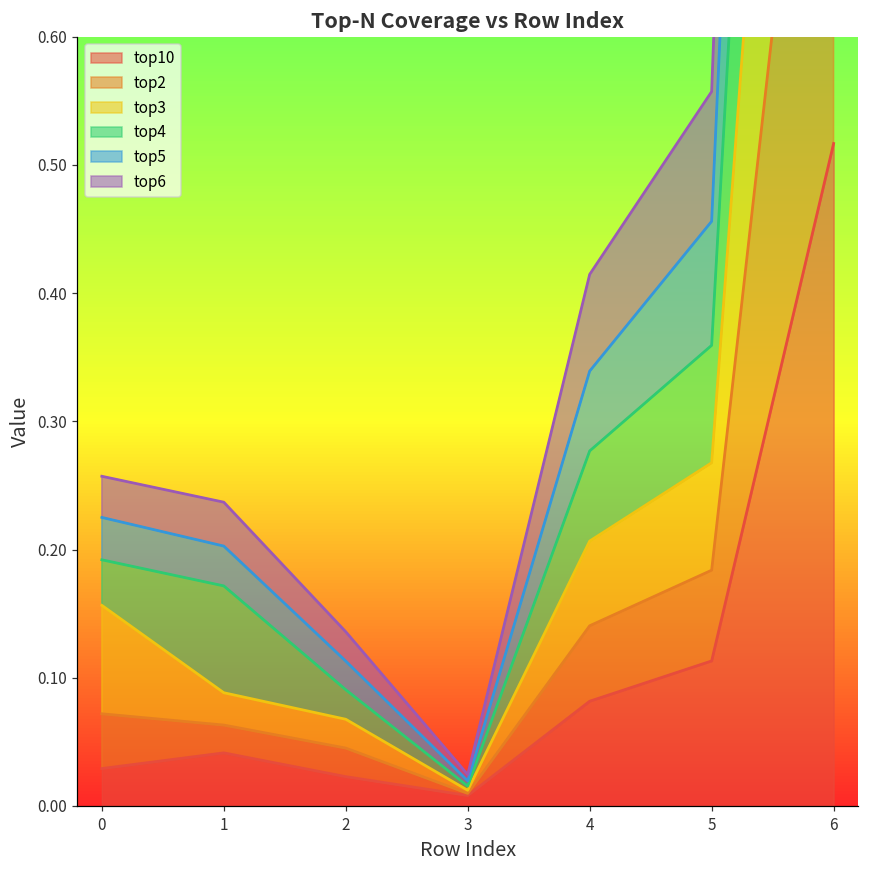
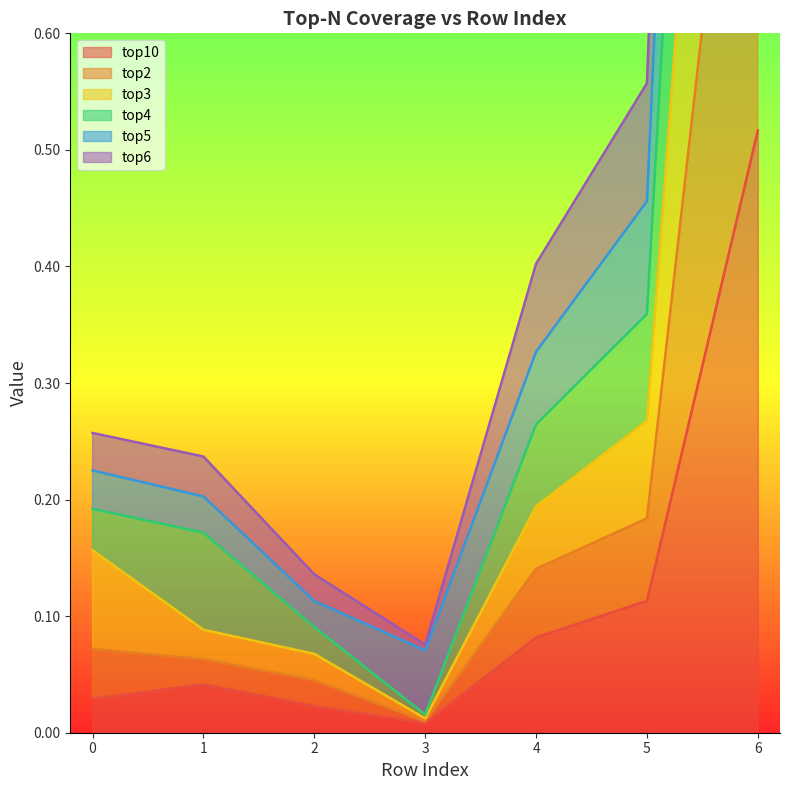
  {
    "top3": {
      "0": 0.085,
      "1": 0.025,
      "2": 0.022,
      "3": 0.002,
-     "4": 0.066,
+     "4": 0.054,
      "5": 0.084
    },
    "top4": {
      "0": 0.036,
      "1": 0.083,
      "2": 0.023,
      "3": 0.003,
      "4": 0.070,
      "5": 0.092
    },
    "top5": {
      "0": 0.033,
      "1": 0.031,
      "2": 0.022,
-     "3": 0.004,
+     "3": 0.055,
      "4": 0.062,
      "5": 0.097
    },
    "top6": {
      "0": 0.032,
      "1": 0.034,
      "2": 0.023,
      "3": 0.005,
      "4": 0.075,
      "5": 0.101
    }
  }
